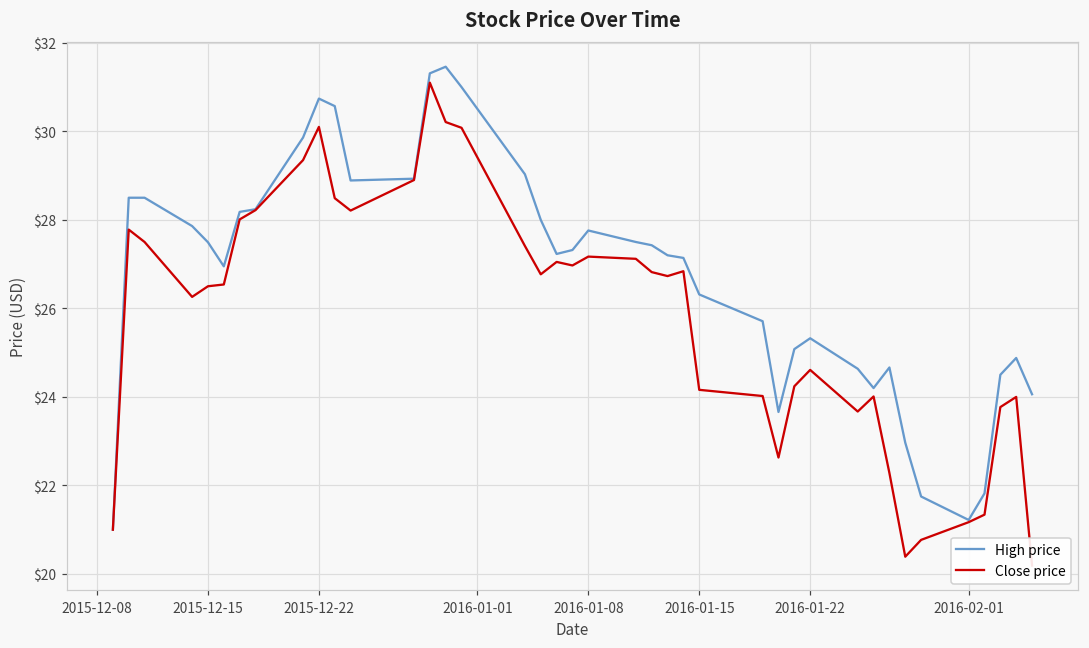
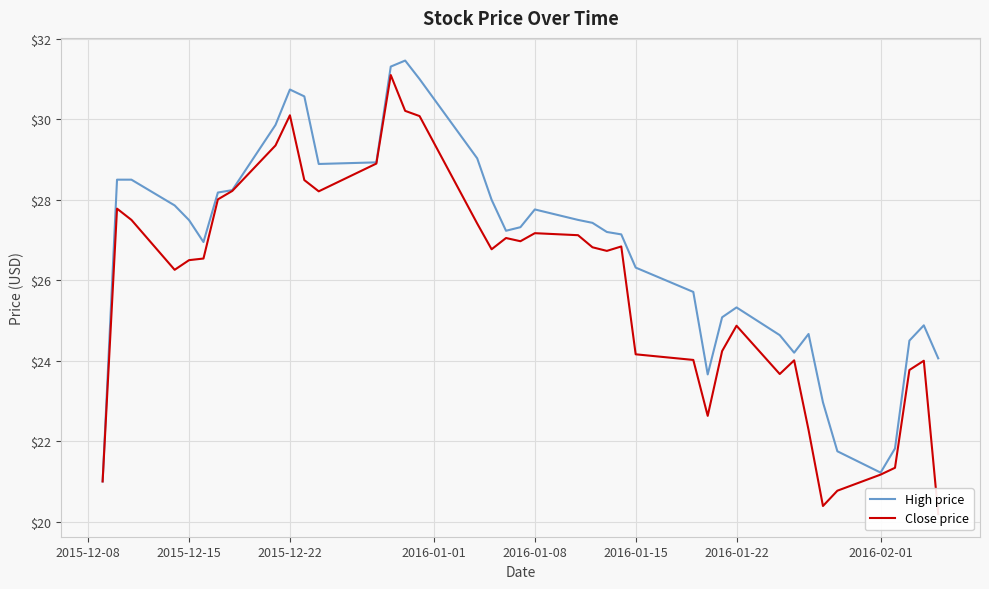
  {
    "High price": {
      "2015-12-15": "$27.5",
      "2015-12-22": "$30.7",
      "2016-01-08": "$27.8",
      "2016-01-15": "$26.3",
      "2016-01-22": "$25.3"
    },
    "Close price": {
      "2015-12-15": "$26.5",
      "2015-12-22": "$30.1",
      "2016-01-08": "$27.2",
      "2016-01-15": "$24.2",
-     "2016-01-22": "$24.6"
+     "2016-01-22": "$24.9"
    }
  }
